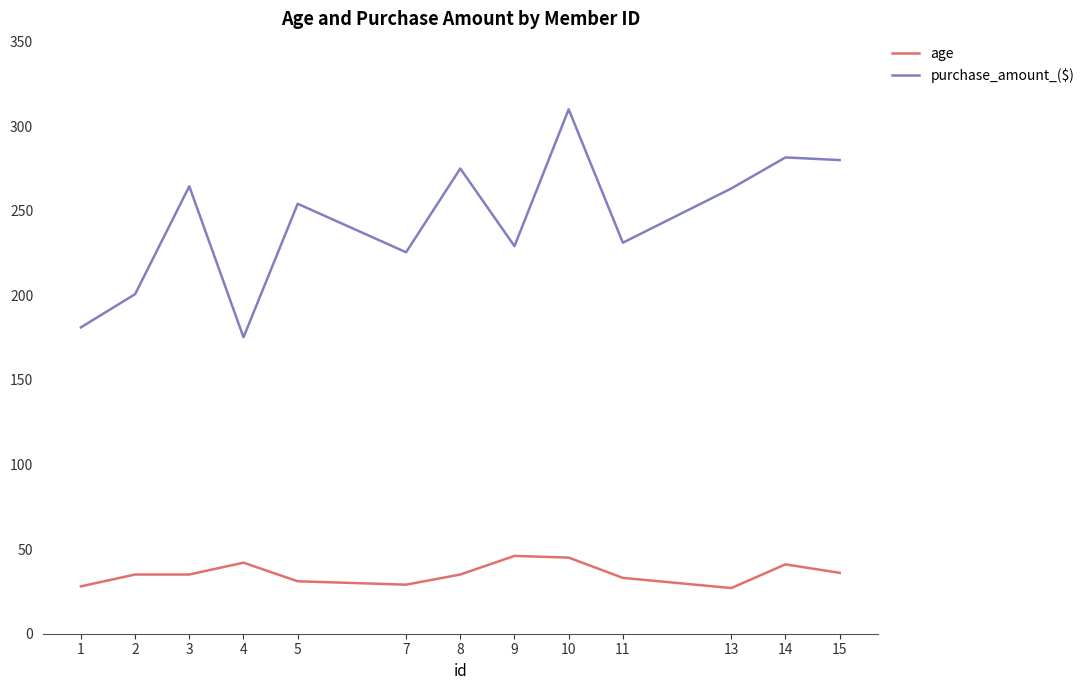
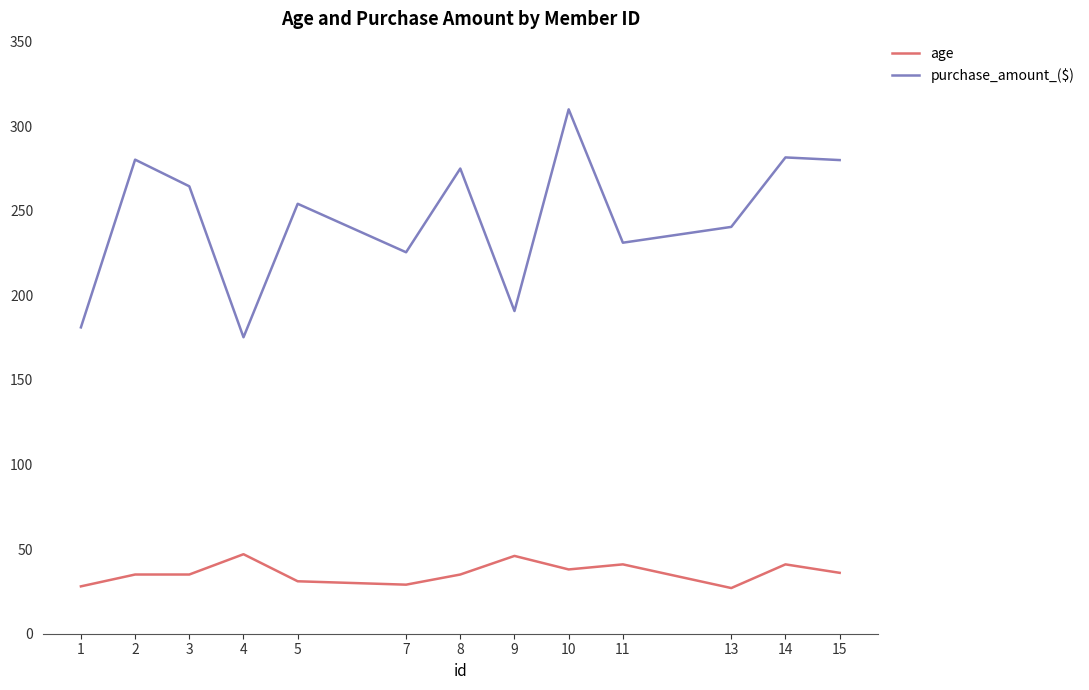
  {
    "age": {
      "1": 28,
      "2": 35,
      "3": 35,
-     "4": 42,
+     "4": 47,
      "5": 31,
      "7": 29,
      "8": 35,
      "9": 46,
-     "10": 45,
-     "11": 33,
+     "10": 38,
+     "11": 41,
      "13": 27,
      "14": 41,
      "15": 36
    },
    "purchase_amount_($)": {
      "1": 181,
-     "2": 201,
+     "2": 280,
      "3": 265,
      "4": 175,
      "5": 254,
      "7": 226,
      "8": 275,
-     "9": 229,
+     "9": 191,
      "10": 310,
      "11": 231,
-     "13": 263,
+     "13": 241,
      "14": 282,
      "15": 280
    }
  }
